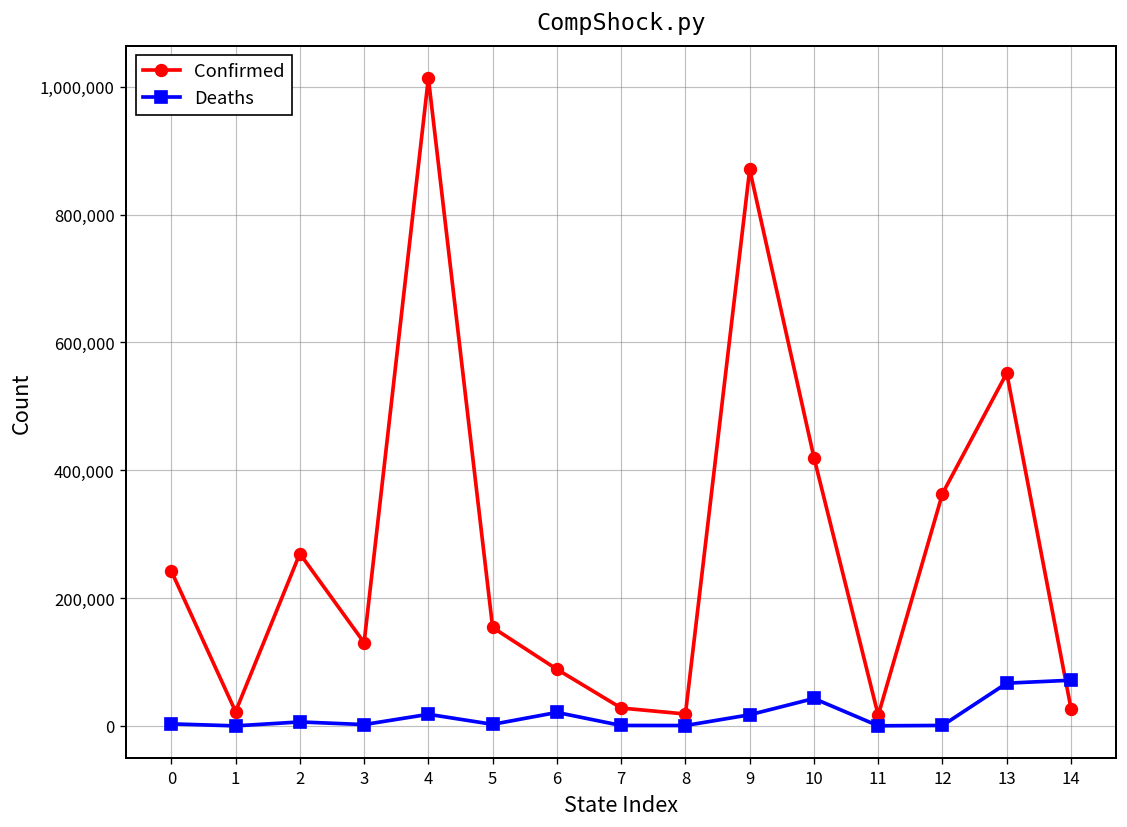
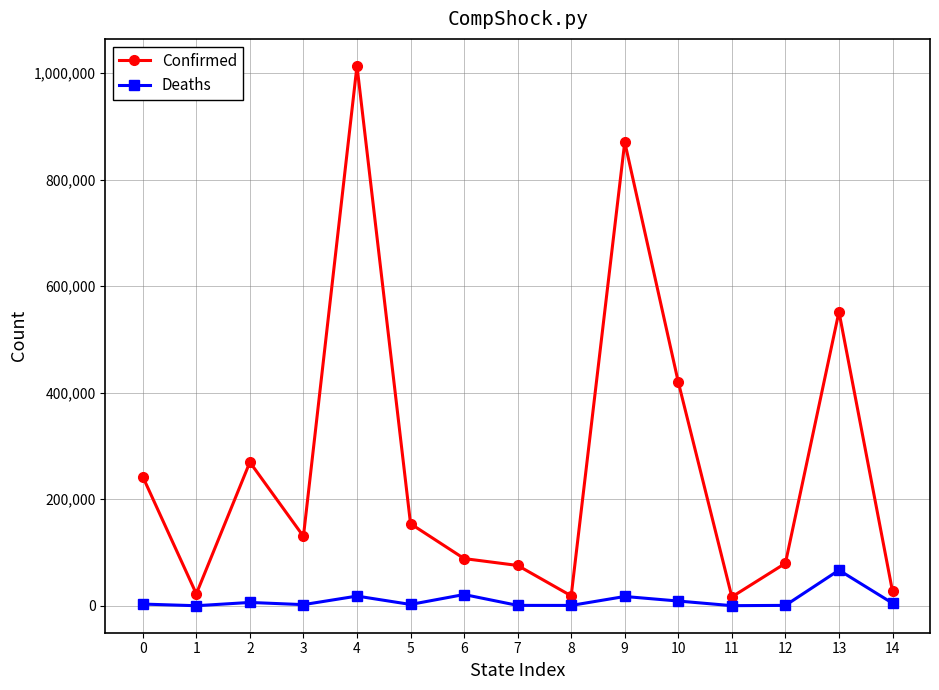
  {
    "Confirmed": {
      "0": "240,000",
      "1": "20,000",
      "2": "270,000",
      "3": "130,000",
      "4": "1,010,000",
      "5": "150,000",
      "6": "90,000",
-     "7": "30,000",
+     "7": "80,000",
      "8": "20,000",
      "9": "870,000",
      "10": "420,000",
      "11": "20,000",
-     "12": "360,000",
+     "12": "80,000",
      "13": "550,000",
      "14": "30,000"
    },
    "Deaths": {
      "0": "0",
      "1": "0",
      "2": "10,000",
      "3": "0",
      "4": "20,000",
      "5": "0",
      "6": "20,000",
      "7": "0",
      "8": "0",
      "9": "20,000",
-     "10": "40,000",
+     "10": "10,000",
      "11": "0",
      "12": "0",
      "13": "70,000",
-     "14": "70,000"
+     "14": "0"
    }
  }
